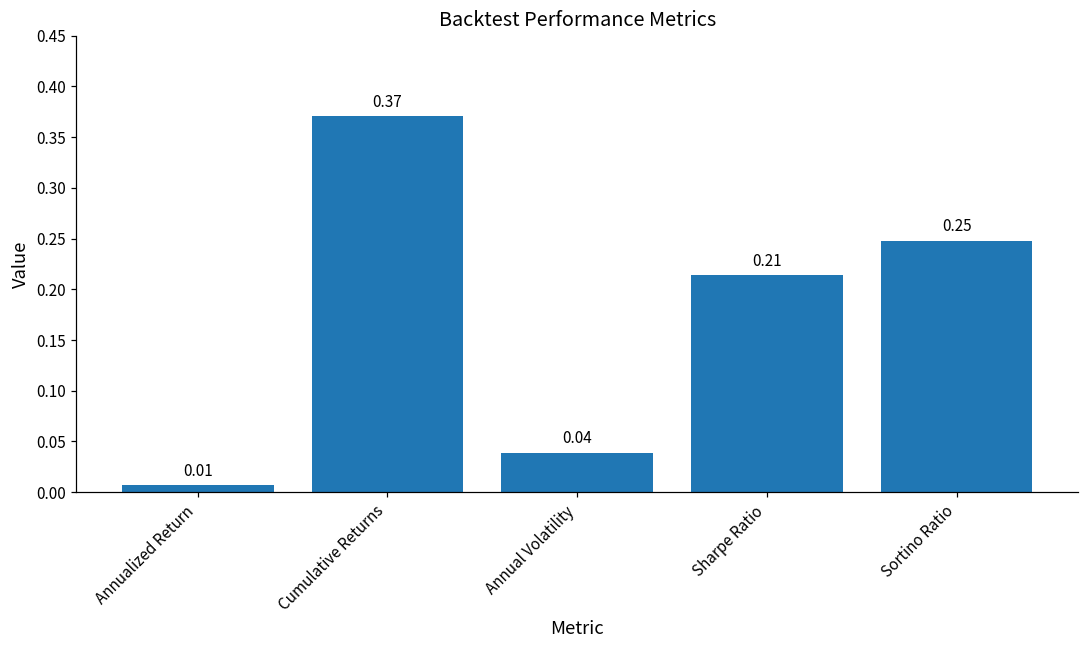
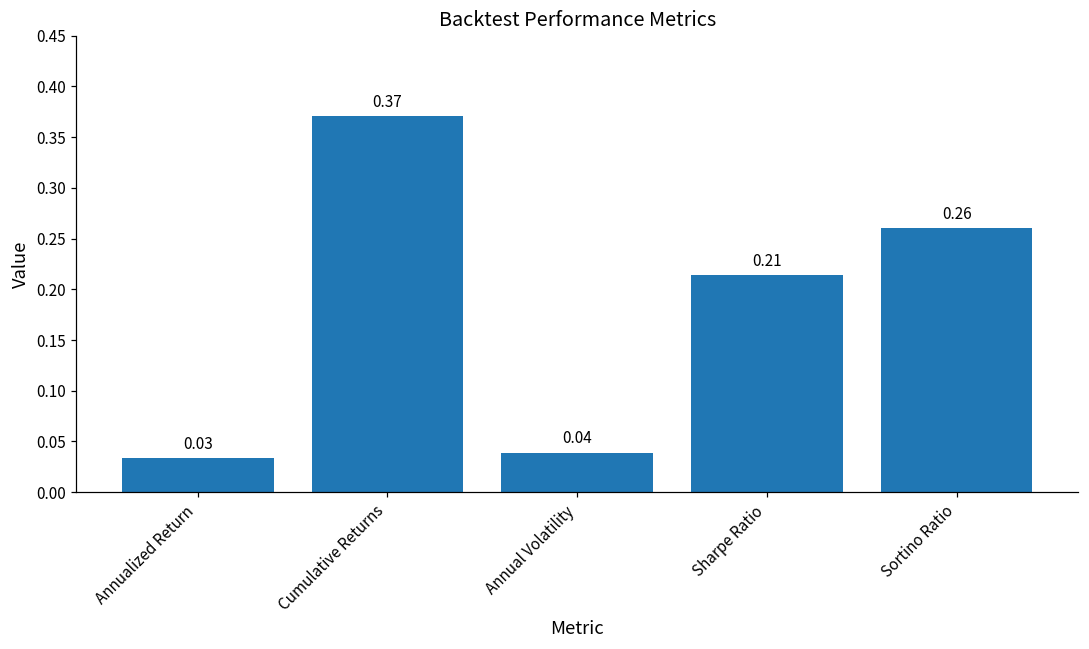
  {
-   "Annualized Return": 0.01,
+   "Annualized Return": 0.03,
    "Cumulative Returns": 0.37,
    "Annual Volatility": 0.04,
    "Sharpe Ratio": 0.21,
-   "Sortino Ratio": 0.25
+   "Sortino Ratio": 0.26
  }
